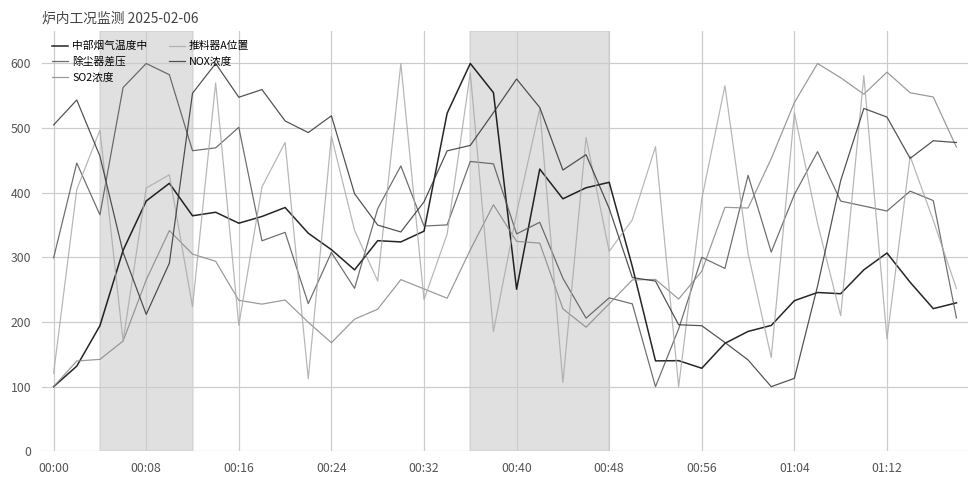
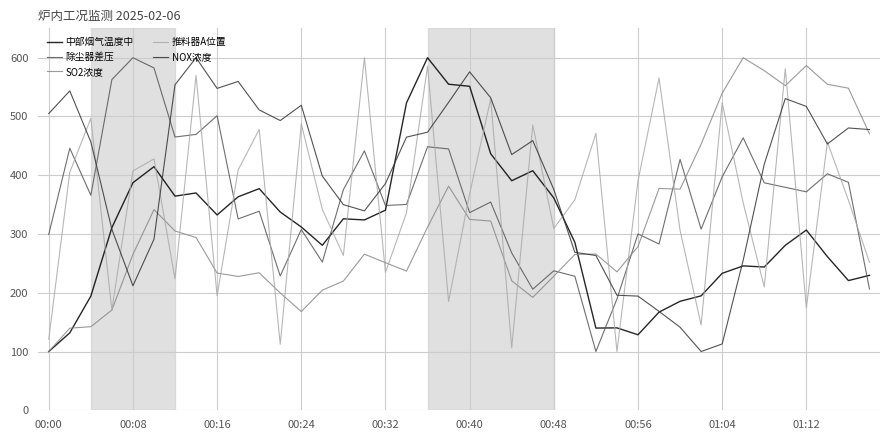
  {
    "中部烟气温度中": {
      "00:08": 390,
-     "00:16": 350,
+     "00:16": 330,
      "00:32": 340,
-     "00:40": 250,
-     "00:48": 420,
+     "00:40": 550,
+     "00:48": 360,
      "00:56": 130,
      "01:04": 230,
      "01:12": 310
    }
  }
